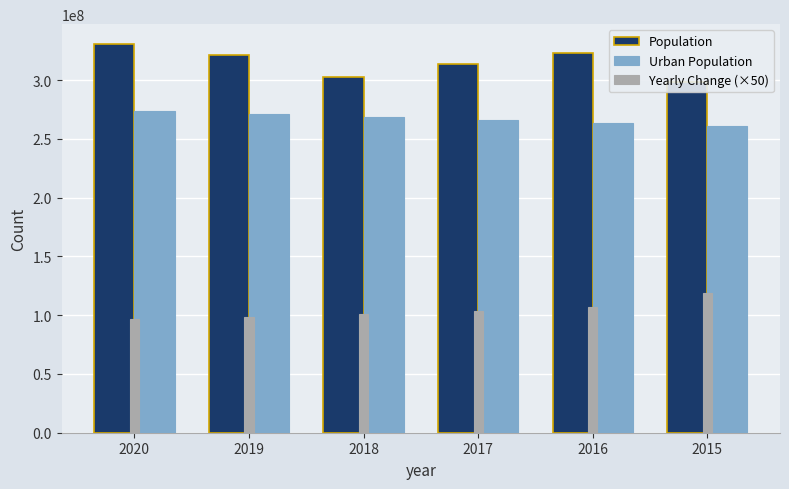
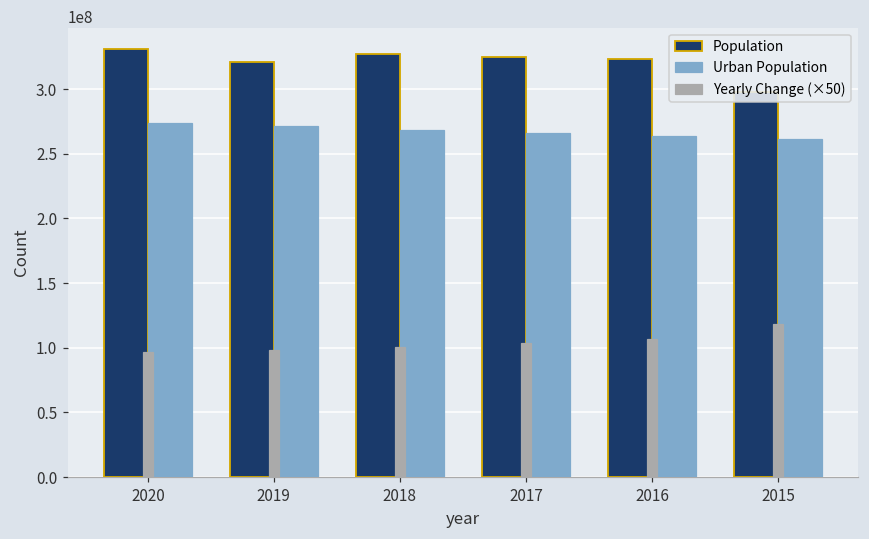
  {
    "Population": {
      "2020": 331000000,
      "2019": 321000000,
-     "2018": 302000000,
-     "2017": 313000000,
+     "2018": 327000000,
+     "2017": 325000000,
      "2016": 323000000
    }
  }
